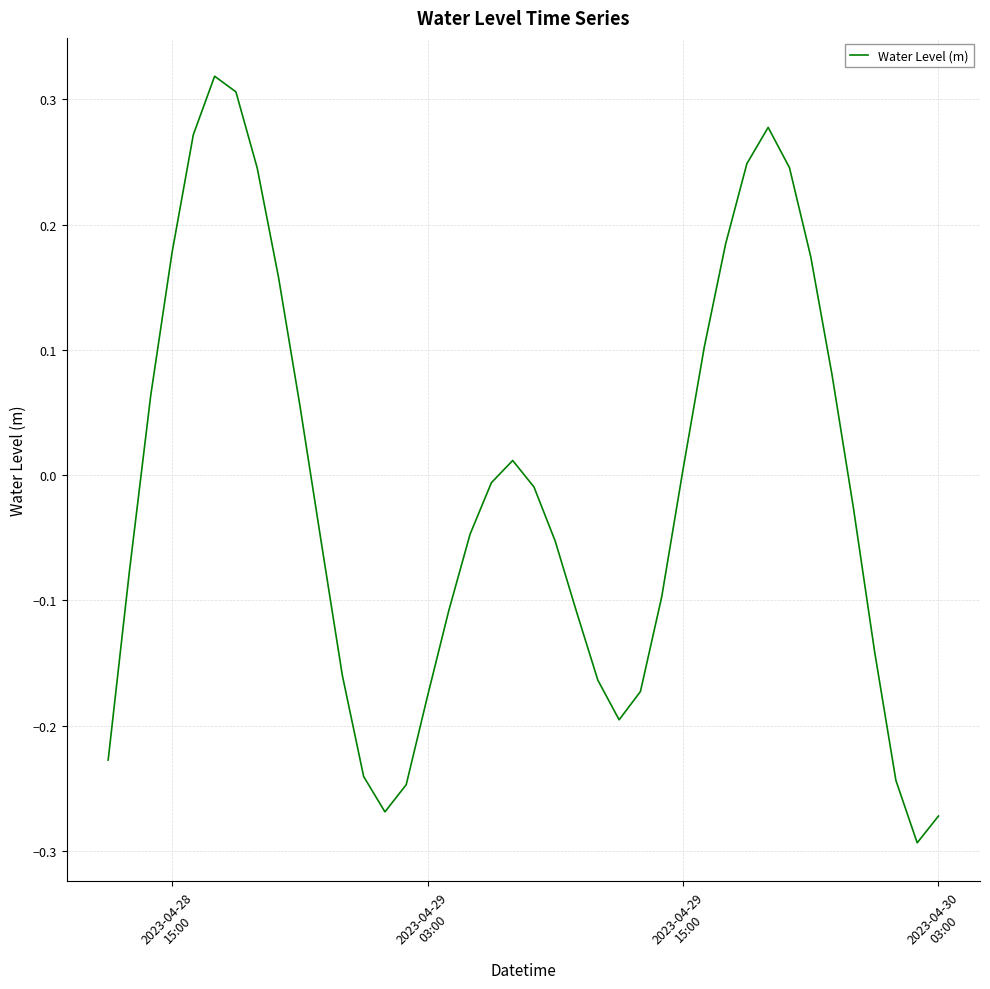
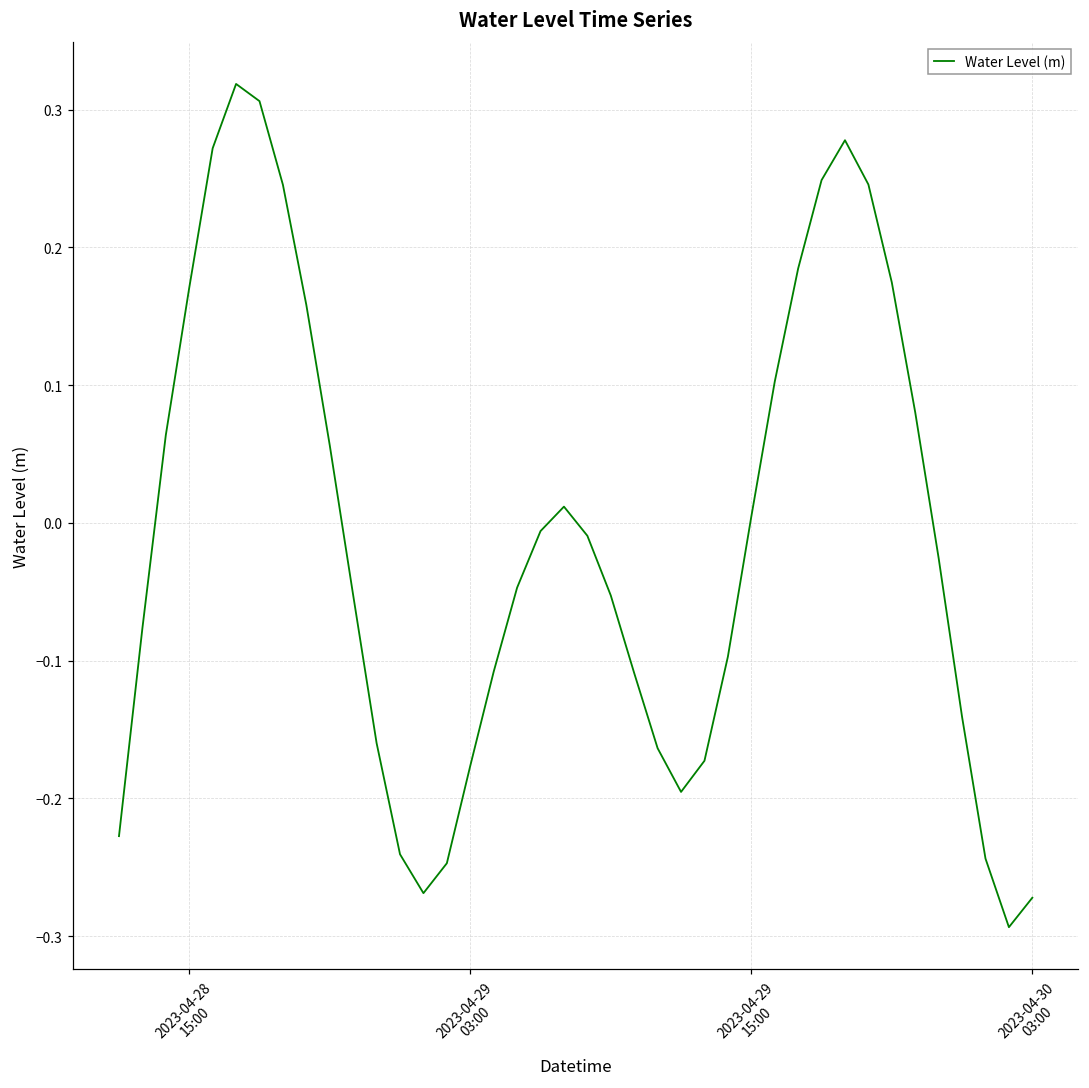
  {
-   "2023-04-28 15:00": 0.178,
+   "2023-04-28 15:00": 0.171,
    "2023-04-29 03:00": -0.176,
    "2023-04-29 15:00": 0.005,
    "2023-04-30 03:00": -0.272
  }
